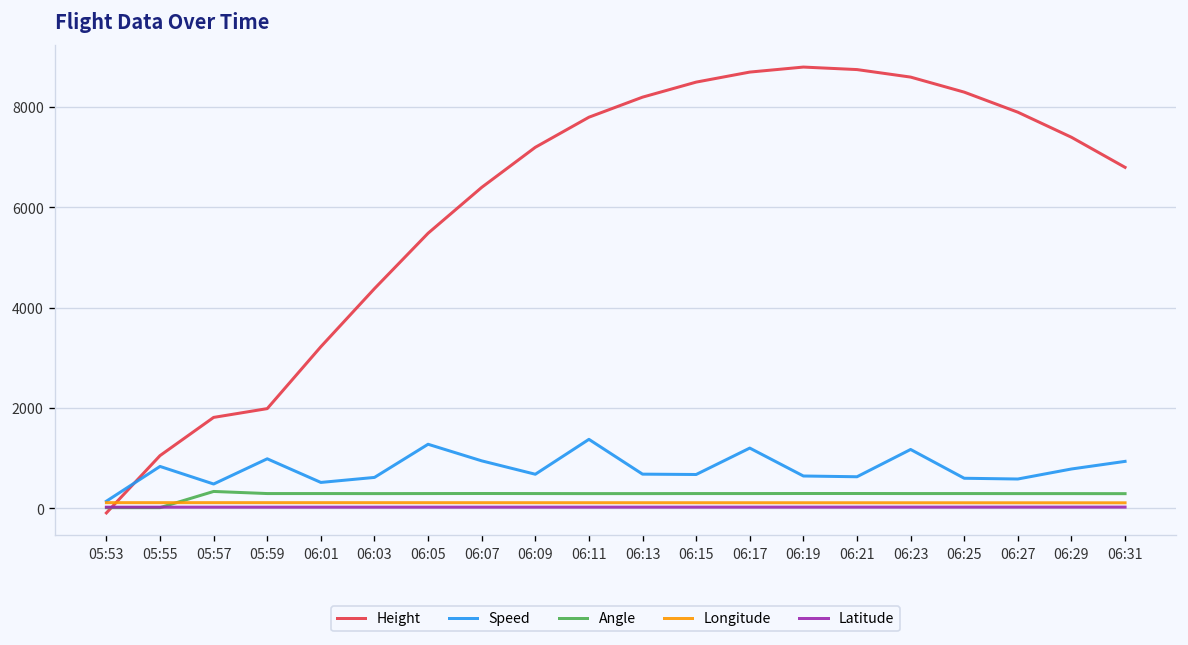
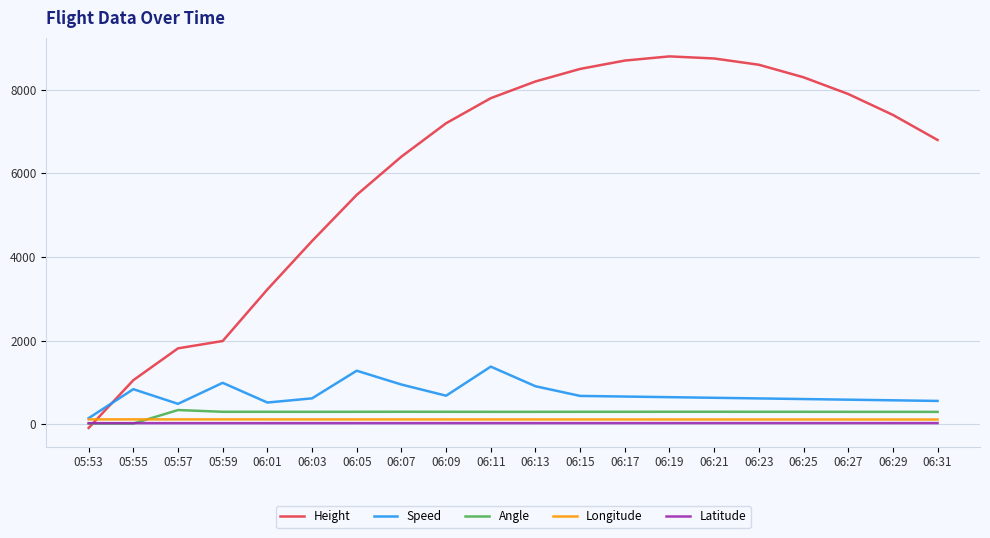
  {
    "Height": {
      "05:53": -100,
      "05:55": 1100,
      "05:57": 1800,
      "05:59": 2000,
      "06:01": 3200,
      "06:03": 4400,
      "06:05": 5500,
      "06:07": 6400,
      "06:09": 7200,
      "06:11": 7800,
      "06:13": 8200,
      "06:15": 8500,
      "06:17": 8700,
      "06:19": 8800,
      "06:21": 8800,
      "06:23": 8600,
      "06:25": 8300,
      "06:27": 7900,
      "06:29": 7400,
      "06:31": 6800
    },
    "Speed": {
      "05:55": 800,
      "05:57": 500,
      "05:59": 1000,
      "06:01": 500,
      "06:03": 600,
      "06:05": 1300,
      "06:07": 900,
      "06:09": 700,
      "06:11": 1400,
-     "06:13": 700,
+     "06:13": 900,
      "06:15": 700,
-     "06:17": 1200,
+     "06:17": 700,
      "06:19": 600,
      "06:21": 600,
-     "06:23": 1200,
+     "06:23": 600,
      "06:25": 600,
      "06:27": 600,
-     "06:29": 800,
-     "06:31": 900
+     "06:29": 600,
+     "06:31": 600
    },
    "Angle": {
      "05:57": 300,
      "05:59": 300,
      "06:01": 300,
      "06:03": 300,
      "06:05": 300,
      "06:07": 300,
      "06:09": 300,
      "06:11": 300,
      "06:13": 300,
      "06:15": 300,
      "06:17": 300,
      "06:19": 300,
      "06:21": 300,
      "06:23": 300,
      "06:25": 300,
      "06:27": 300,
      "06:29": 300,
      "06:31": 300
    },
    "Longitude": {
      "05:55": 100,
      "05:57": 100,
      "05:59": 100,
      "06:01": 100,
      "06:03": 100,
      "06:05": 100,
      "06:07": 100,
      "06:09": 100,
      "06:11": 100,
      "06:13": 100,
      "06:15": 100,
      "06:17": 100,
      "06:19": 100,
      "06:21": 100,
      "06:23": 100,
      "06:25": 100,
      "06:27": 100,
      "06:29": 100,
      "06:31": 100
    },
    "Latitude": {
      "05:57": 0,
      "05:59": 0,
      "06:01": 0,
      "06:03": 0,
      "06:05": 0,
      "06:07": 0,
      "06:09": 0,
      "06:11": 0,
      "06:13": 0,
      "06:15": 0,
      "06:17": 0,
      "06:19": 0,
      "06:21": 0,
      "06:23": 0,
      "06:25": 0,
      "06:27": 0,
      "06:29": 0,
      "06:31": 0
    }
  }
